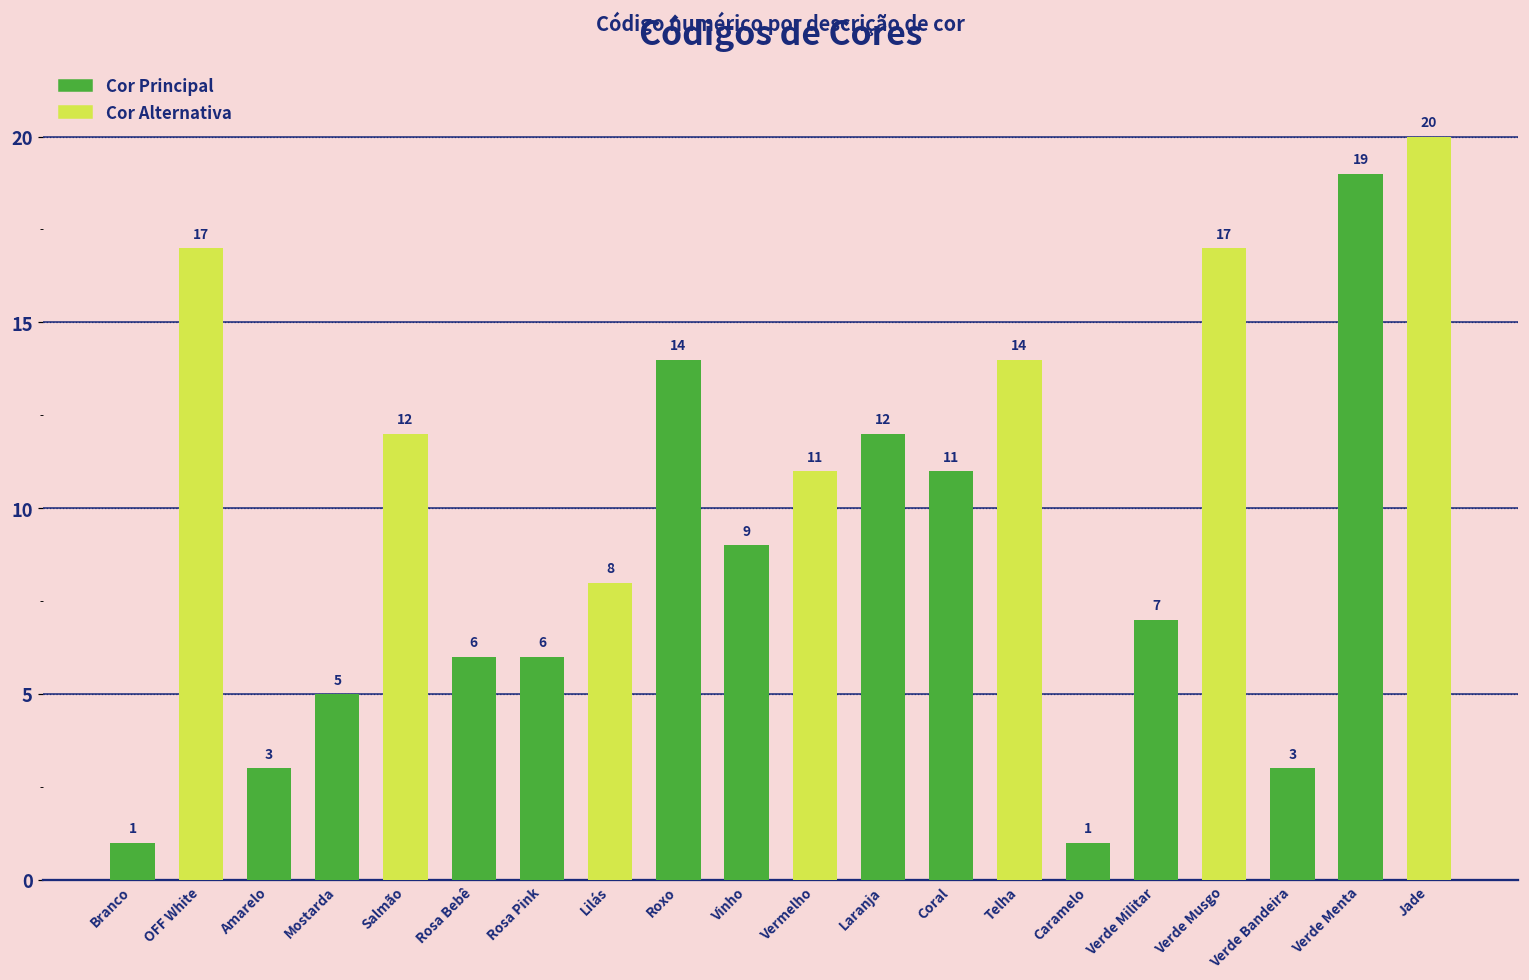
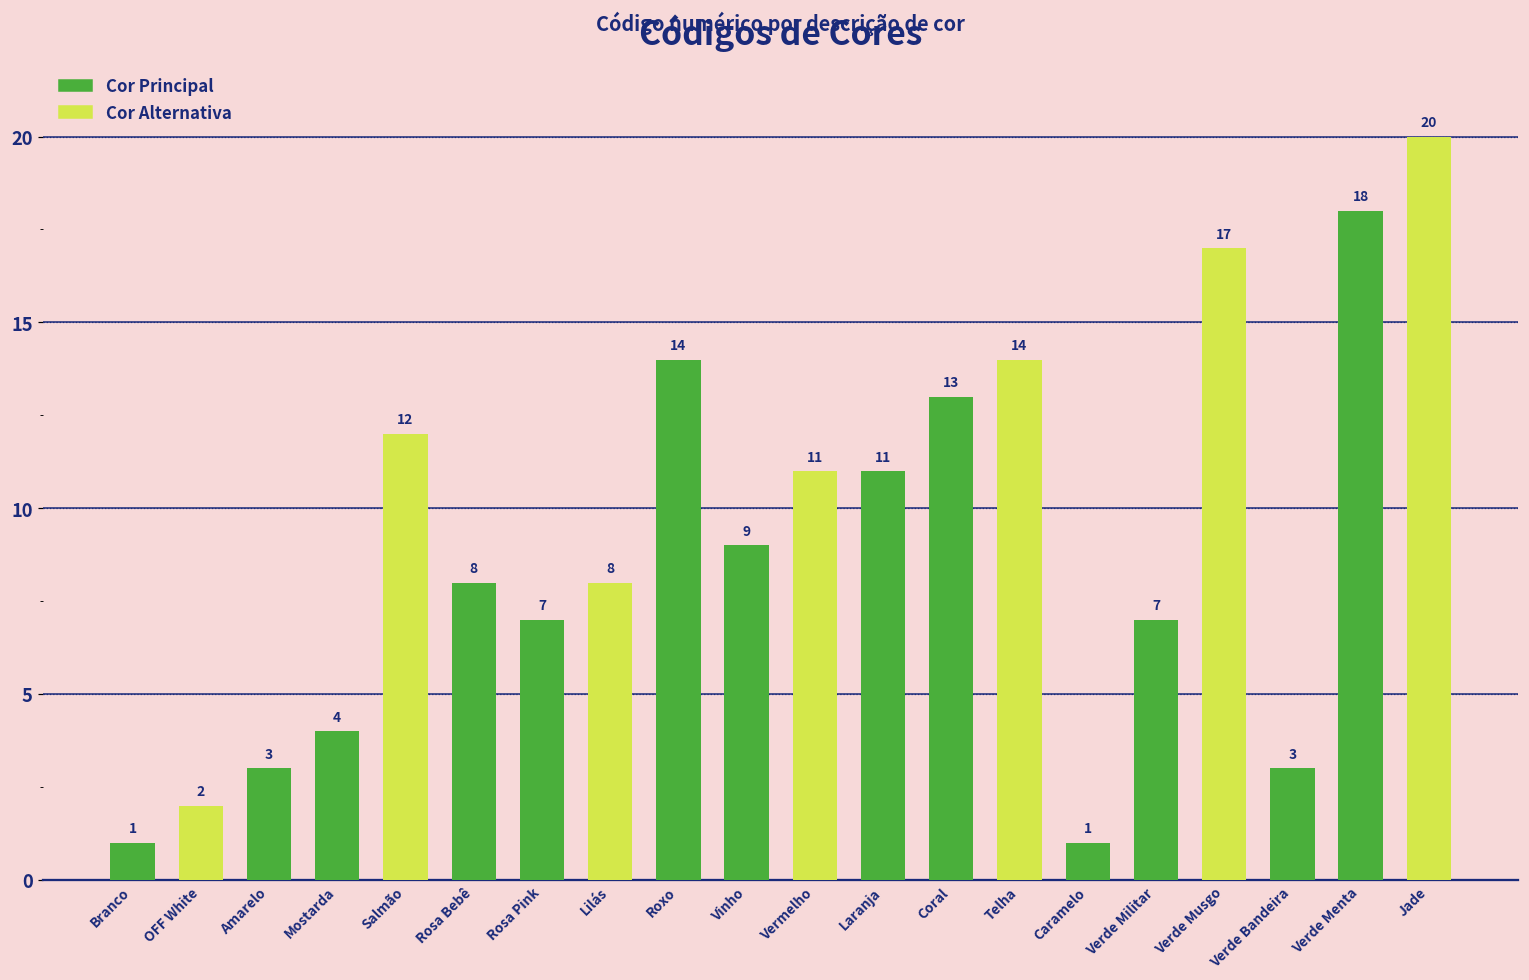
  {
    "Branco": 1,
-   "OFF White": 17,
+   "OFF White": 2,
    "Amarelo": 3,
-   "Mostarda": 5,
+   "Mostarda": 4,
    "Salmão": 12,
-   "Rosa Bebê": 6,
-   "Rosa Pink": 6,
+   "Rosa Bebê": 8,
+   "Rosa Pink": 7,
    "Lilás": 8,
    "Roxo": 14,
    "Vinho": 9,
    "Vermelho": 11,
-   "Laranja": 12,
-   "Coral": 11,
+   "Laranja": 11,
+   "Coral": 13,
    "Telha": 14,
    "Caramelo": 1,
    "Verde Militar": 7,
    "Verde Musgo": 17,
    "Verde Bandeira": 3,
-   "Verde Menta": 19,
+   "Verde Menta": 18,
    "Jade": 20
  }
